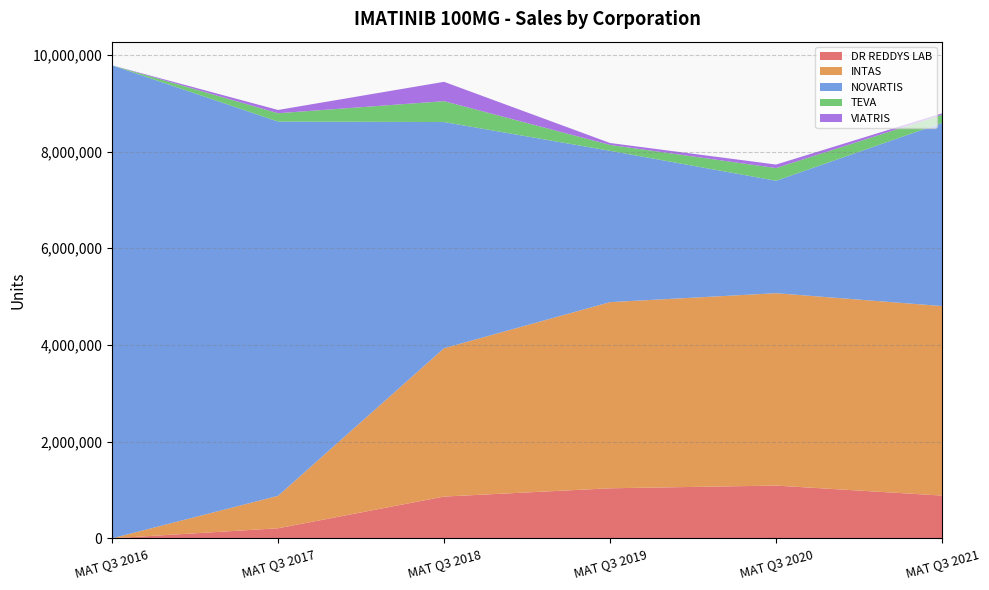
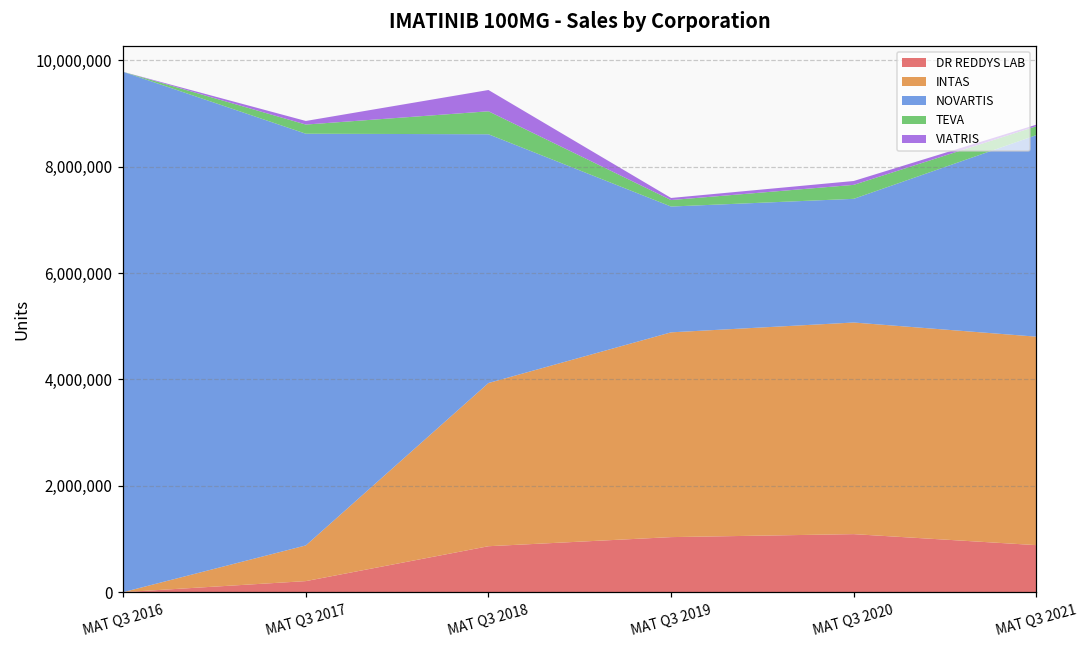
  {
    "NOVARTIS": {
      "MAT Q3 2017": "7,700,000",
      "MAT Q3 2018": "4,700,000",
-     "MAT Q3 2019": "3,100,000",
+     "MAT Q3 2019": "2,400,000",
      "MAT Q3 2020": "2,300,000",
      "MAT Q3 2021": "3,800,000"
    },
    "TEVA": {
      "MAT Q3 2017": "200,000",
      "MAT Q3 2018": "400,000",
      "MAT Q3 2020": "300,000"
    },
    "VIATRIS": {
      "MAT Q3 2017": "100,000",
      "MAT Q3 2018": "400,000",
      "MAT Q3 2020": "100,000"
    }
  }
